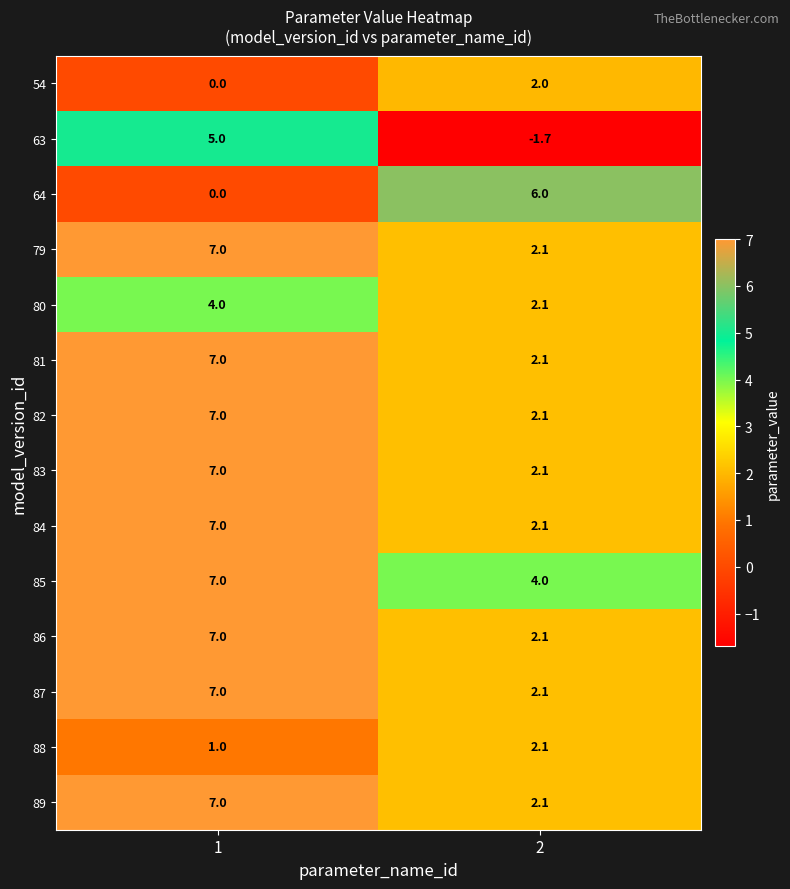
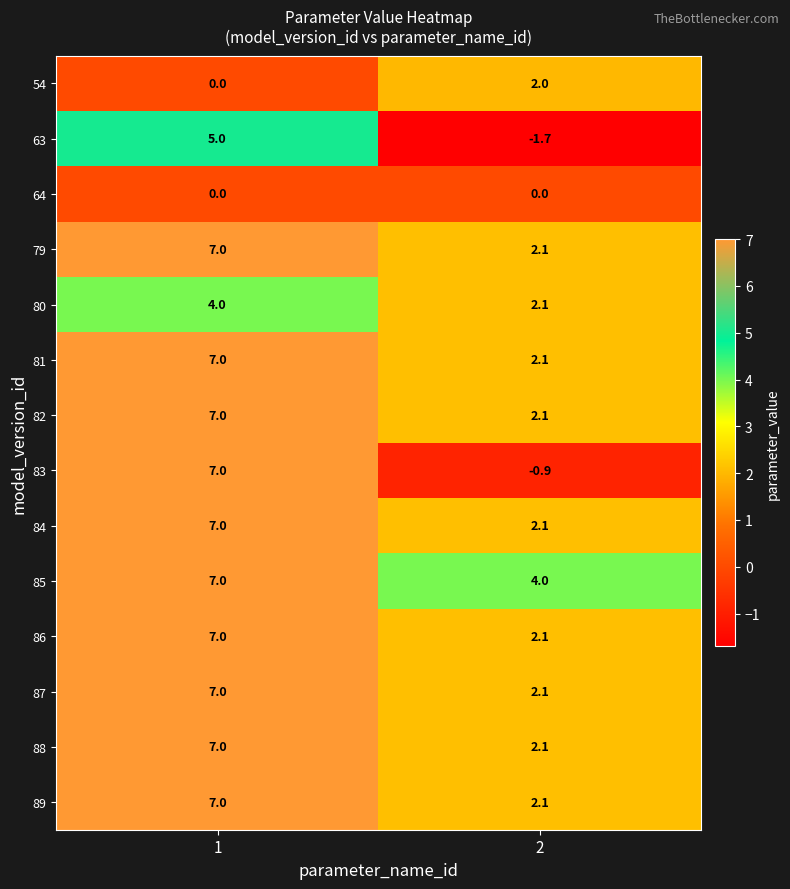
  {
    "54": {
      "1": 0.0,
      "2": 2.0
    },
    "63": {
      "1": 5.0,
      "2": -1.7
    },
    "64": {
      "1": 0.0,
-     "2": 6.0
+     "2": 0.0
    },
    "79": {
      "1": 7.0,
      "2": 2.1
    },
    "80": {
      "1": 4.0,
      "2": 2.1
    },
    "81": {
      "1": 7.0,
      "2": 2.1
    },
    "82": {
      "1": 7.0,
      "2": 2.1
    },
    "83": {
      "1": 7.0,
-     "2": 2.1
+     "2": -0.9
    },
    "84": {
      "1": 7.0,
      "2": 2.1
    },
    "85": {
      "1": 7.0,
      "2": 4.0
    },
    "86": {
      "1": 7.0,
      "2": 2.1
    },
    "87": {
      "1": 7.0,
      "2": 2.1
    },
    "88": {
-     "1": 1.0,
+     "1": 7.0,
      "2": 2.1
    },
    "89": {
      "1": 7.0,
      "2": 2.1
    }
  }
